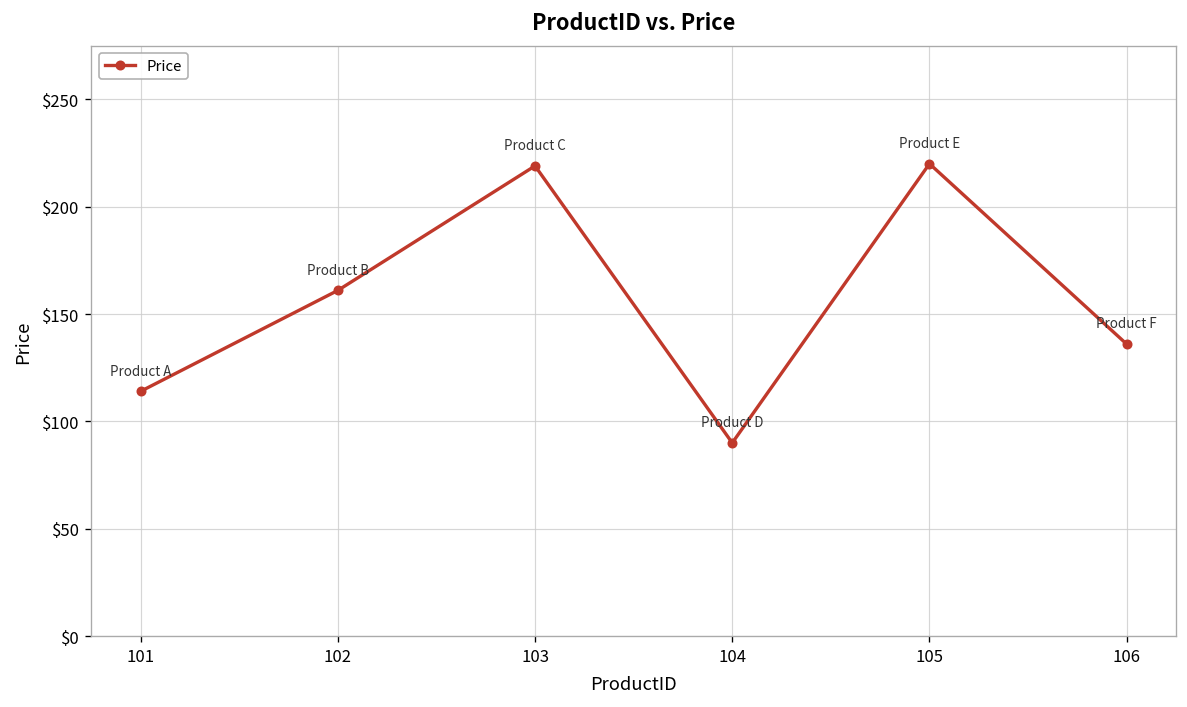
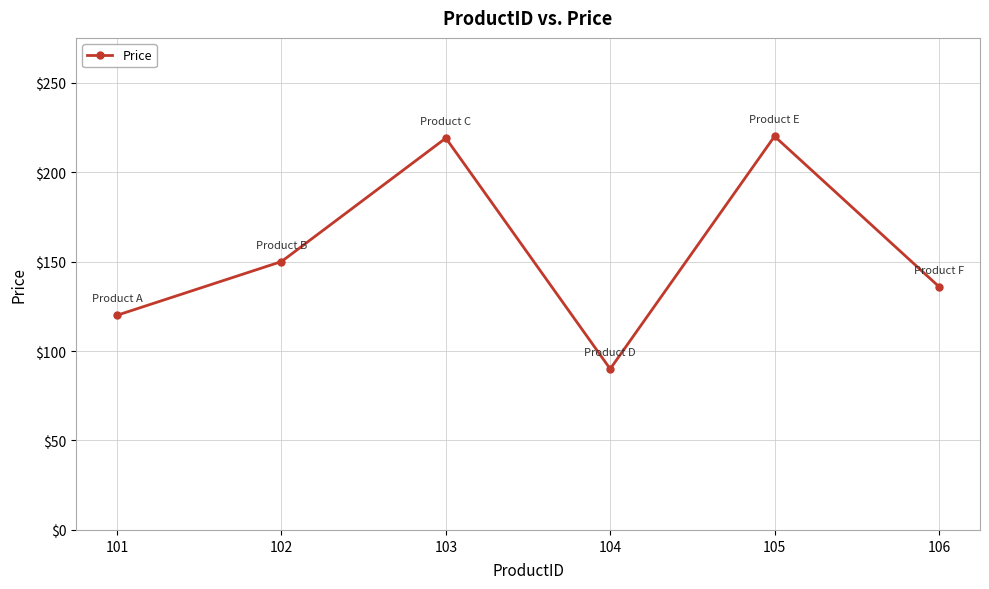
  {
-   "101": "$114",
-   "102": "$161",
+   "101": "$120",
+   "102": "$150",
    "103": "$219",
    "104": "$90",
    "105": "$220",
    "106": "$136"
  }
